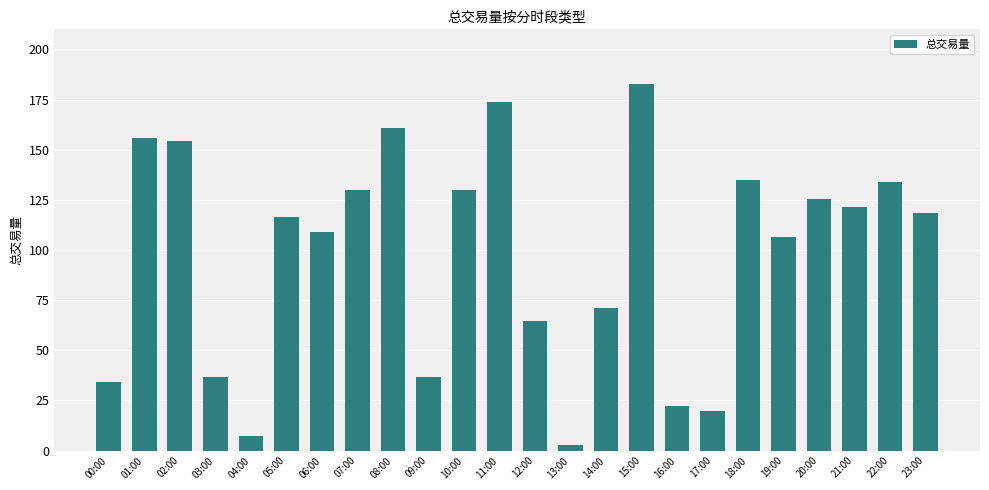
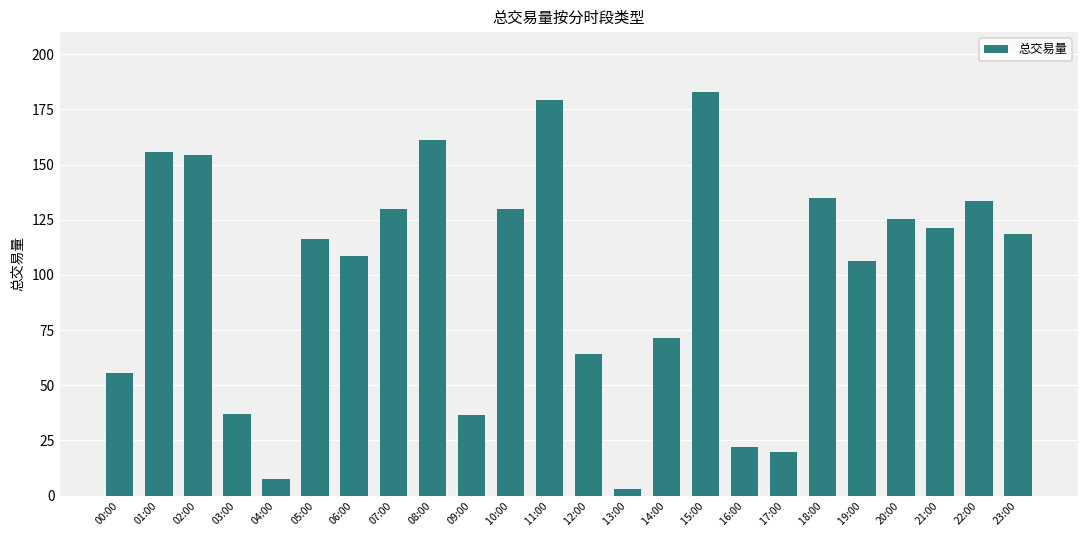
  {
-   "00:00": 34,
+   "00:00": 56,
    "01:00": 156,
    "02:00": 154,
    "03:00": 37,
    "04:00": 7,
    "05:00": 116,
    "06:00": 109,
    "07:00": 130,
    "08:00": 161,
    "09:00": 37,
    "10:00": 130,
-   "11:00": 174,
+   "11:00": 179,
    "12:00": 64,
    "13:00": 3,
    "14:00": 71,
    "15:00": 183,
    "16:00": 22,
    "17:00": 20,
    "18:00": 135,
    "19:00": 107,
    "20:00": 126,
    "21:00": 121,
    "22:00": 134,
    "23:00": 119
  }
